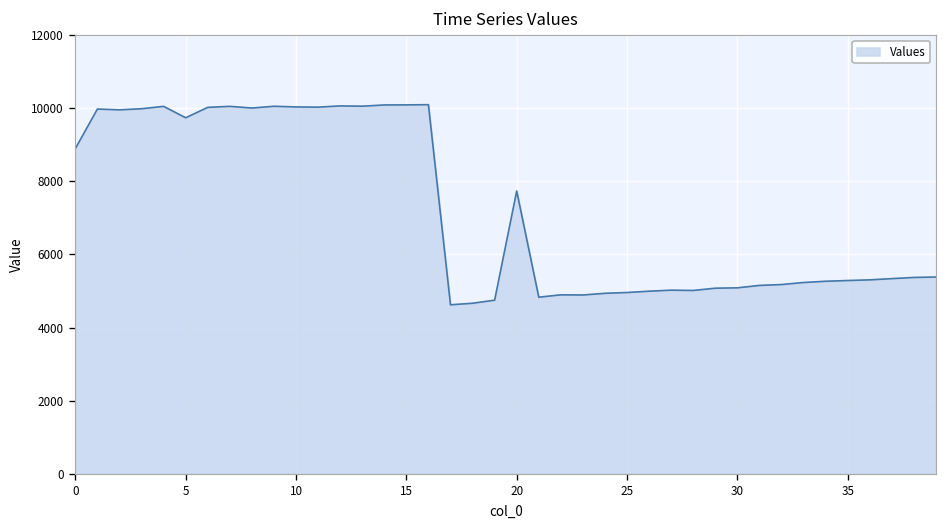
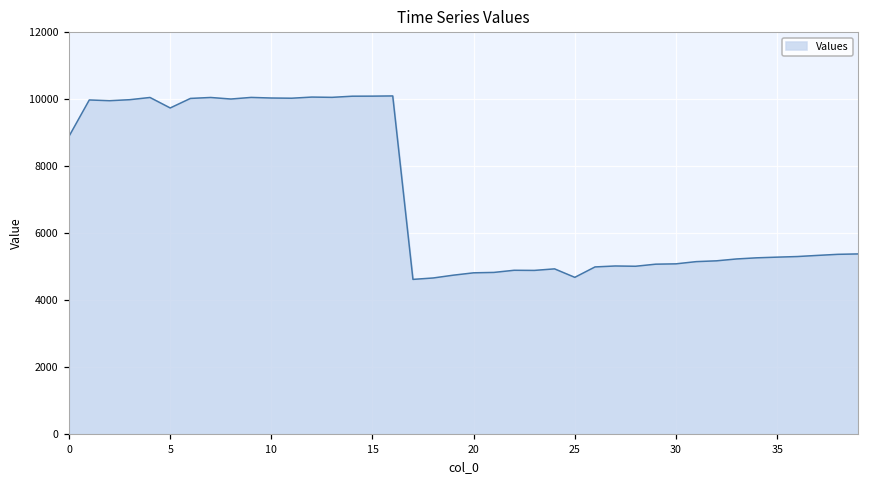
  {
    "0": 8900,
    "5": 9700,
    "10": 10000,
    "15": 10100,
-   "20": 7700,
-   "25": 5000,
+   "20": 4800,
+   "25": 4700,
    "30": 5100,
    "35": 5300
  }
